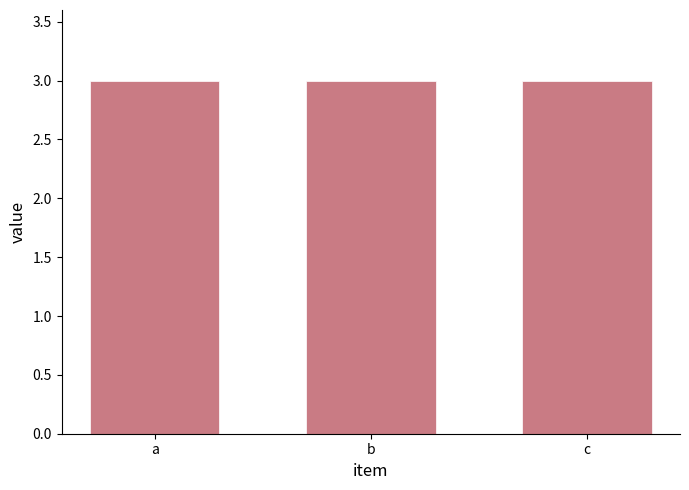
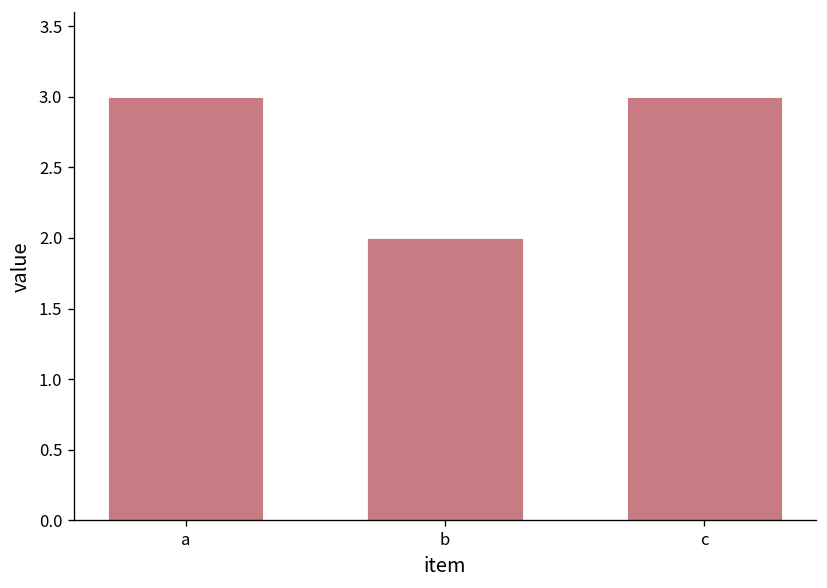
  {
    "a": 3,
-   "b": 3,
+   "b": 2,
    "c": 3
  }
